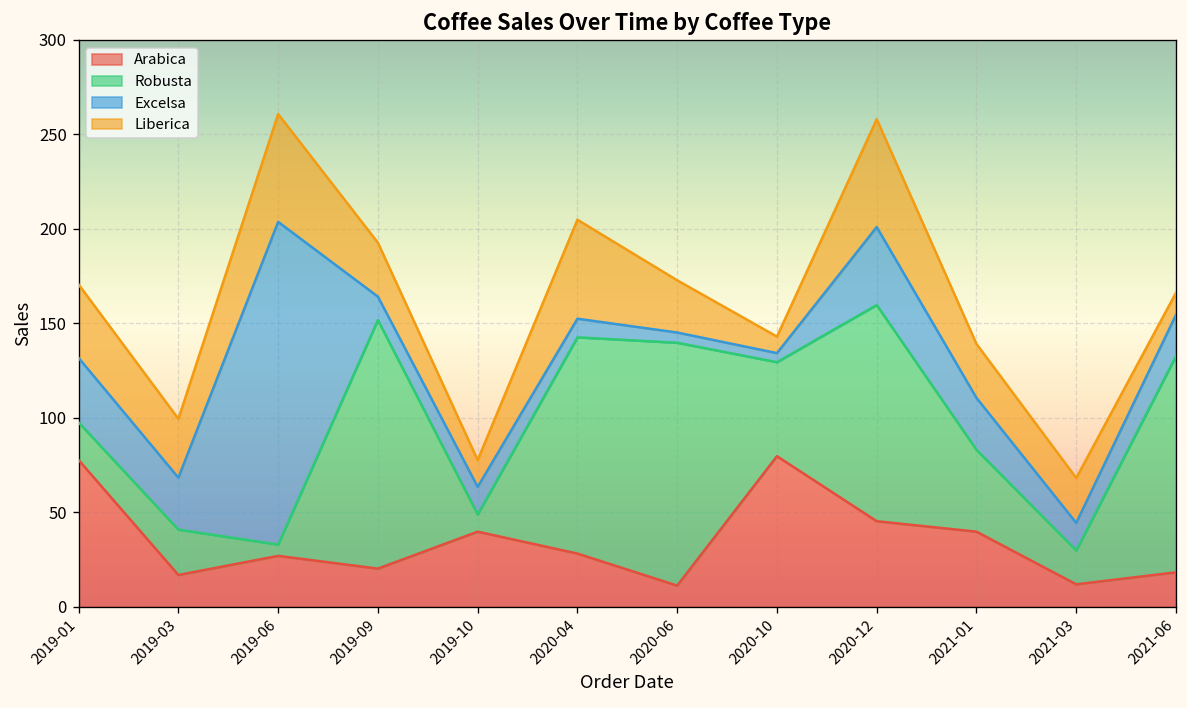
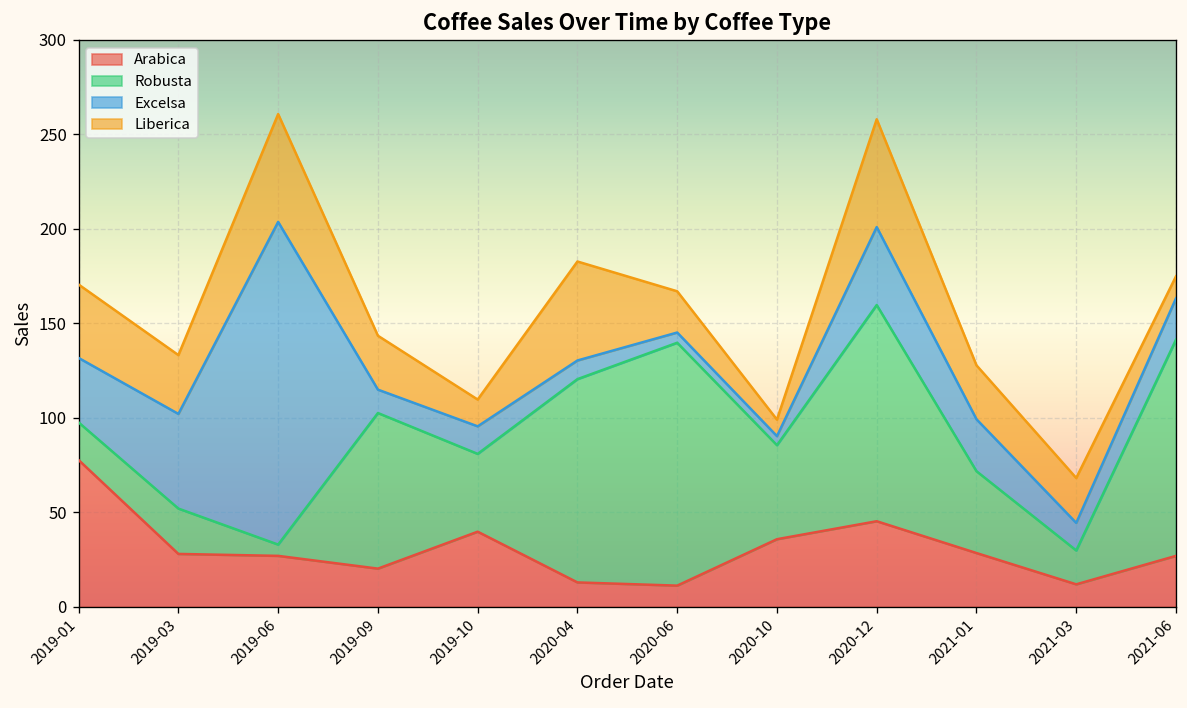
  {
    "Arabica": {
      "2019-01": 78,
-     "2019-03": 17,
+     "2019-03": 28,
      "2019-06": 27,
      "2019-09": 20,
      "2019-10": 40,
-     "2020-04": 28,
+     "2020-04": 13,
      "2020-06": 11,
-     "2020-10": 80,
+     "2020-10": 36,
      "2020-12": 45,
-     "2021-01": 40,
+     "2021-01": 29,
      "2021-03": 12,
-     "2021-06": 18
+     "2021-06": 27
    },
    "Robusta": {
      "2019-01": 20,
      "2019-03": 24,
      "2019-06": 6,
-     "2019-09": 132,
-     "2019-10": 9,
-     "2020-04": 114,
+     "2019-09": 82,
+     "2019-10": 41,
+     "2020-04": 108,
      "2020-06": 129,
      "2020-10": 50,
      "2020-12": 114,
      "2021-01": 43,
      "2021-03": 18,
      "2021-06": 114
    },
    "Excelsa": {
      "2019-01": 34,
-     "2019-03": 28,
+     "2019-03": 50,
      "2019-06": 171,
      "2019-09": 12,
      "2019-10": 15,
      "2020-04": 10,
      "2020-06": 5,
      "2020-10": 5,
      "2020-12": 41,
      "2021-01": 28,
      "2021-03": 15,
      "2021-06": 22
    },
    "Liberica": {
      "2019-01": 39,
      "2019-03": 31,
      "2019-06": 57,
      "2019-09": 29,
      "2019-10": 14,
      "2020-04": 52,
-     "2020-06": 28,
+     "2020-06": 22,
      "2020-10": 9,
      "2020-12": 57,
      "2021-01": 29,
      "2021-03": 24,
      "2021-06": 12
    }
  }
